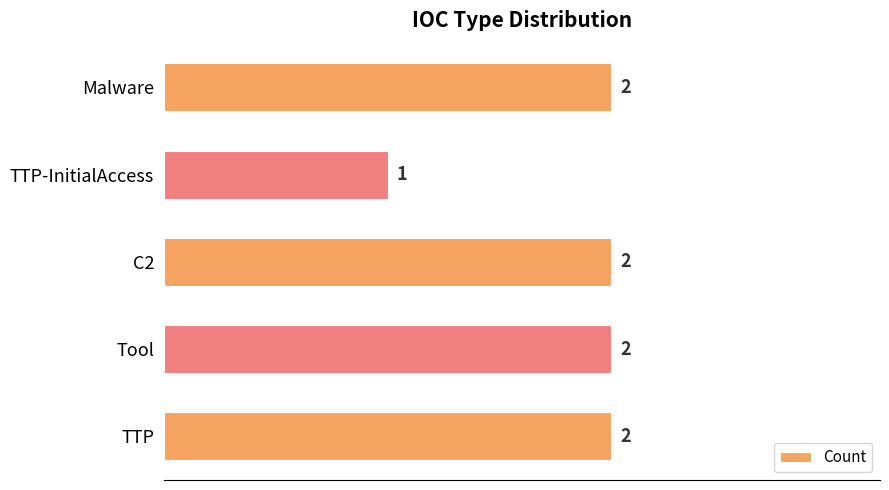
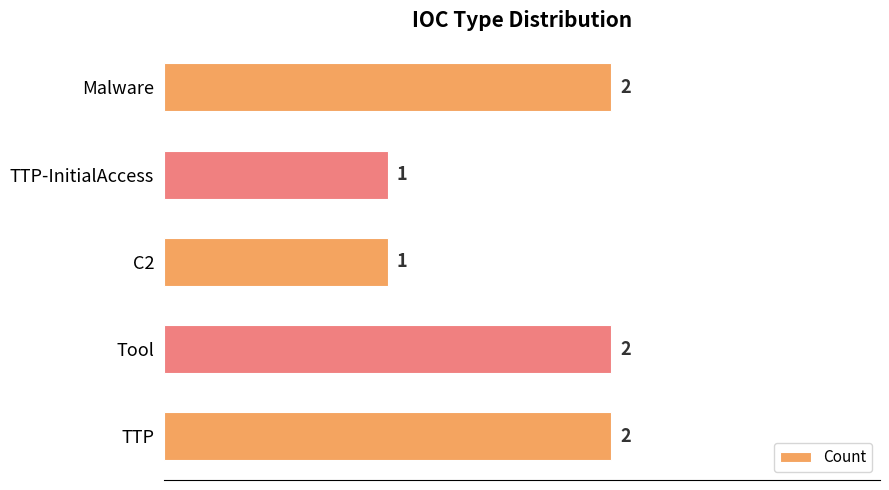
  {
    "Malware": 2,
    "TTP-InitialAccess": 1,
-   "C2": 2,
+   "C2": 1,
    "Tool": 2,
    "TTP": 2
  }
